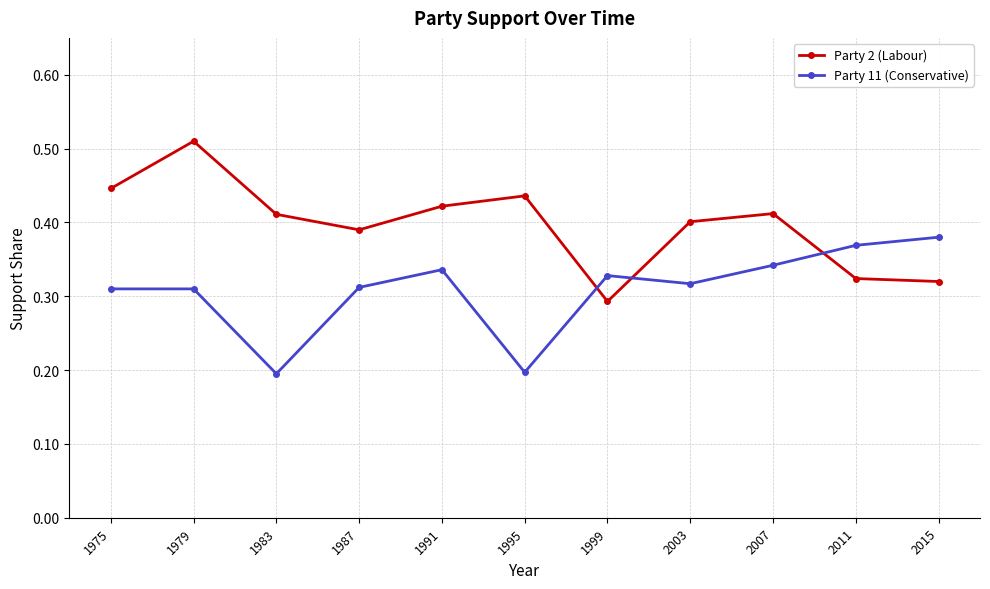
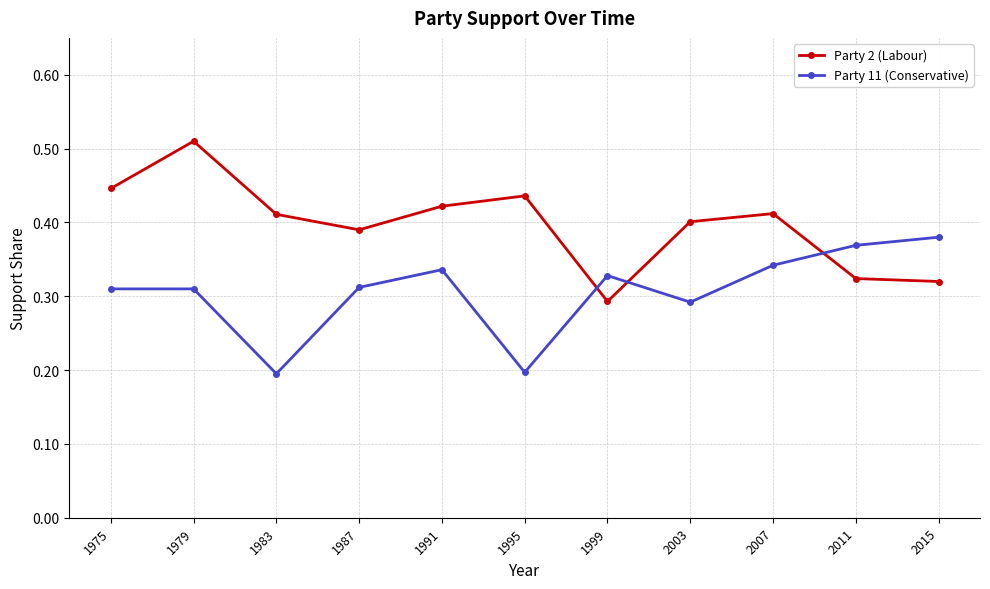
  {
    "Party 2 (Labour)": {
      "1975": 0.45,
      "1979": 0.51,
      "1983": 0.41,
      "1987": 0.39,
      "1991": 0.42,
      "1995": 0.44,
      "1999": 0.29,
      "2003": 0.40,
      "2007": 0.41,
      "2011": 0.32,
      "2015": 0.32
    },
    "Party 11 (Conservative)": {
      "1975": 0.31,
      "1979": 0.31,
      "1983": 0.20,
      "1987": 0.31,
      "1991": 0.34,
      "1995": 0.20,
      "1999": 0.33,
-     "2003": 0.32,
+     "2003": 0.29,
      "2007": 0.34,
      "2011": 0.37,
      "2015": 0.38
    }
  }
